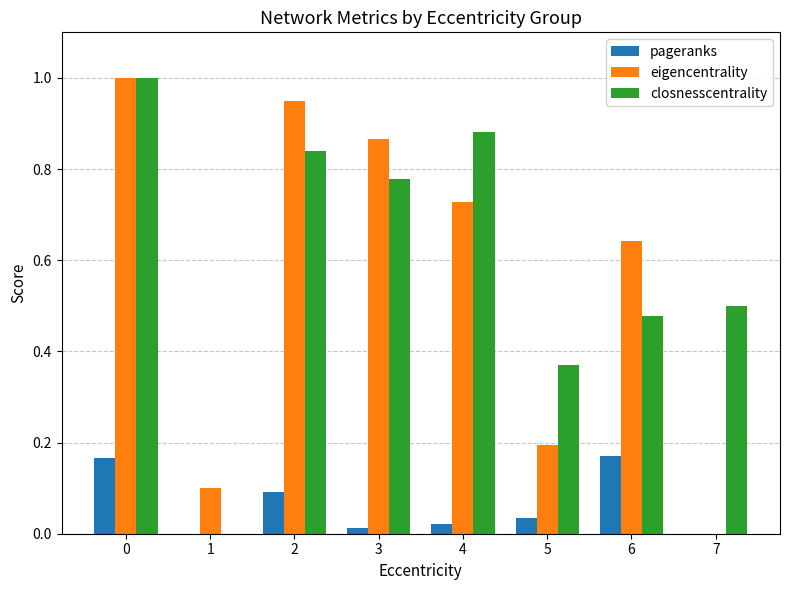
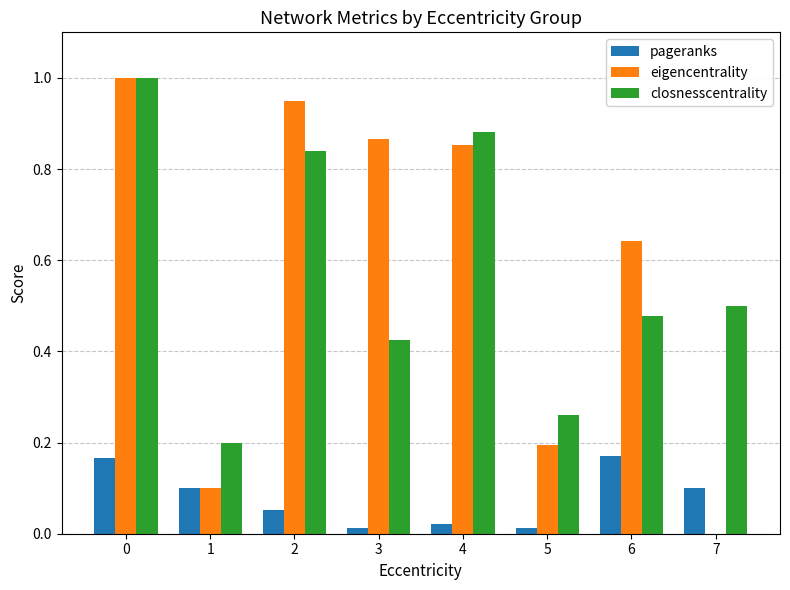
  {
    "pageranks": {
      "0": 0.17,
-     "1": 0.0,
-     "2": 0.09,
+     "1": 0.1,
+     "2": 0.05,
      "3": 0.01,
      "4": 0.02,
-     "5": 0.03,
+     "5": 0.01,
      "6": 0.17,
-     "7": 0.0
+     "7": 0.1
    },
    "eigencentrality": {
      "0": 1.00,
      "1": 0.10,
      "2": 0.95,
      "3": 0.87,
-     "4": 0.73,
+     "4": 0.85,
      "5": 0.19,
      "6": 0.64,
      "7": 0.00
    },
    "closnesscentrality": {
      "0": 1.00,
-     "1": 0.0,
+     "1": 0.2,
      "2": 0.84,
-     "3": 0.78,
+     "3": 0.42,
      "4": 0.88,
-     "5": 0.37,
+     "5": 0.26,
      "6": 0.48,
      "7": 0.50
    }
  }
